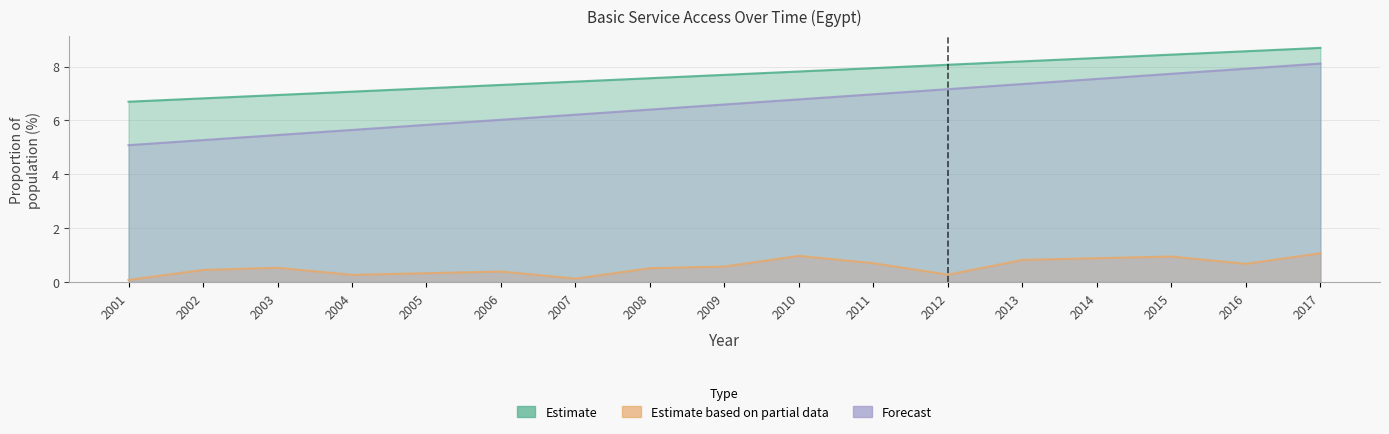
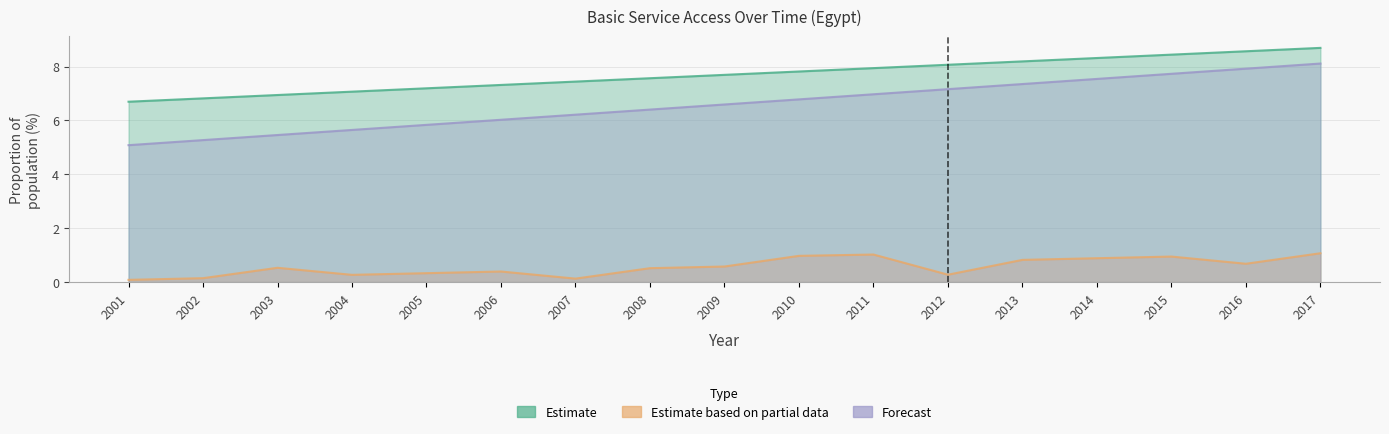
  {
    "Estimate based on partial data": {
      "2001": 0.1,
-     "2002": 0.4,
+     "2002": 0.1,
      "2003": 0.5,
      "2004": 0.3,
      "2005": 0.3,
      "2006": 0.4,
      "2007": 0.1,
      "2008": 0.5,
      "2009": 0.6,
      "2010": 1.0,
-     "2011": 0.7,
+     "2011": 1.0,
      "2012": 0.3,
      "2013": 0.8,
      "2014": 0.9,
      "2015": 0.9,
      "2016": 0.7,
      "2017": 1.1
    }
  }
